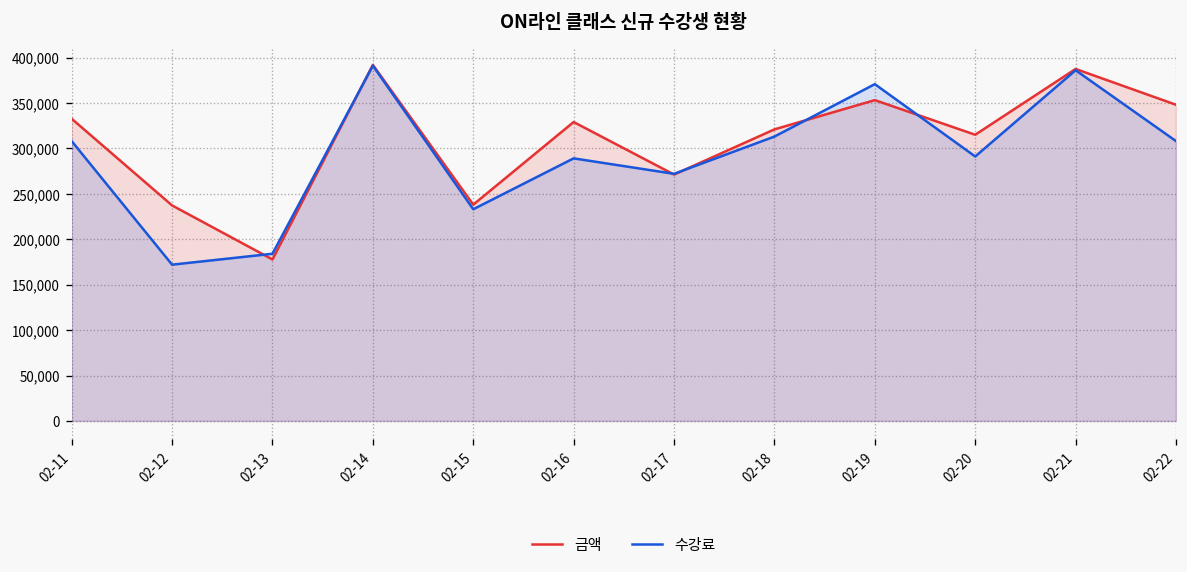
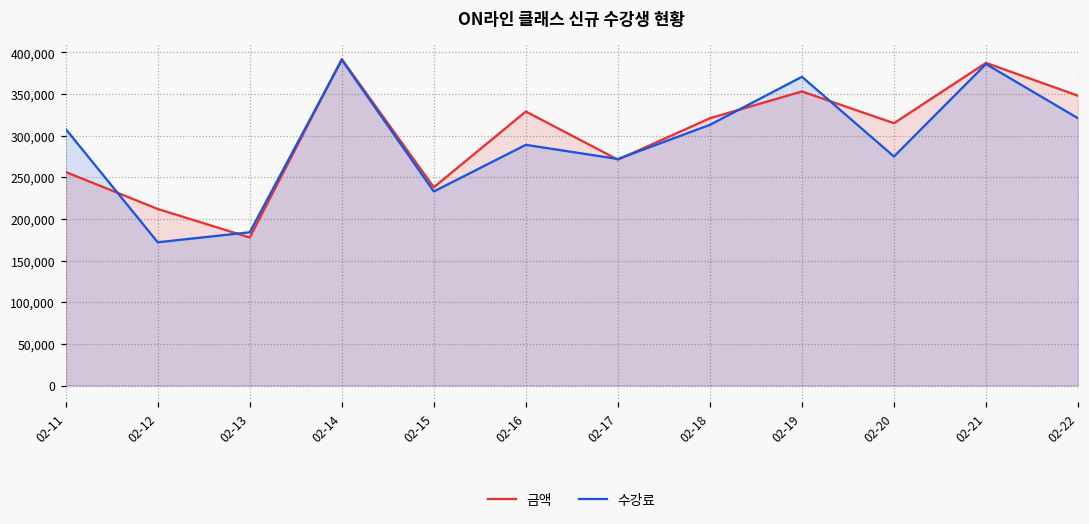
  {
    "금액": {
-     "02-11": "330,000",
-     "02-12": "240,000",
+     "02-11": "260,000",
+     "02-12": "210,000",
      "02-13": "180,000",
      "02-15": "240,000",
      "02-16": "330,000",
      "02-18": "320,000",
      "02-19": "350,000",
      "02-20": "320,000",
      "02-22": "350,000"
    },
    "수강료": {
      "02-11": "310,000",
      "02-12": "170,000",
      "02-13": "180,000",
      "02-15": "230,000",
      "02-16": "290,000",
      "02-18": "310,000",
      "02-19": "370,000",
-     "02-20": "290,000",
-     "02-22": "310,000"
+     "02-20": "280,000",
+     "02-22": "320,000"
    }
  }
